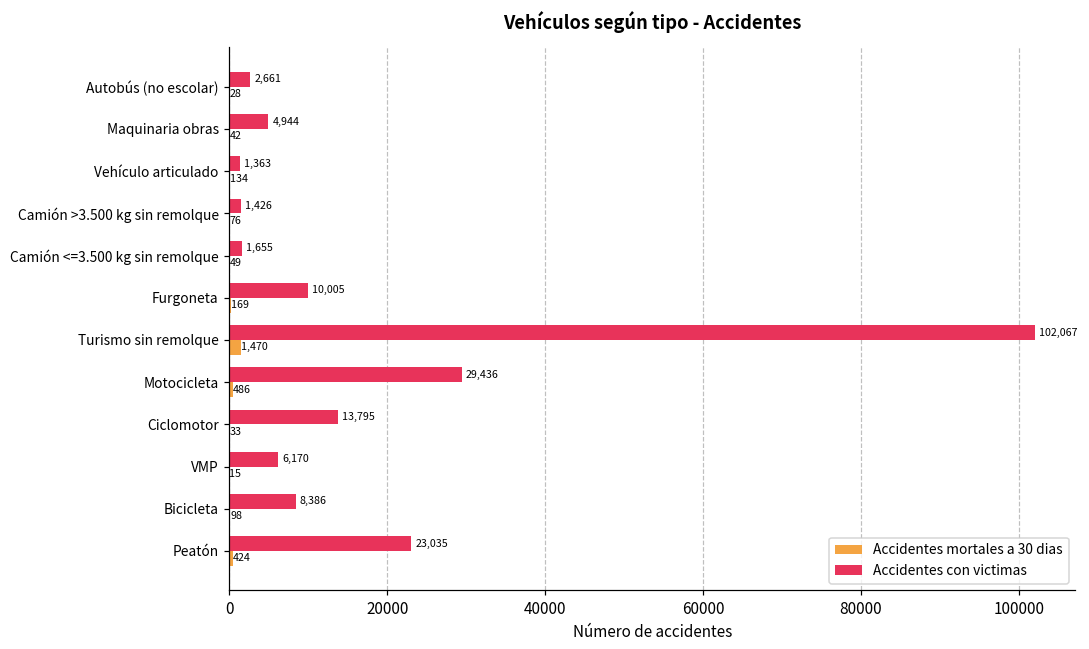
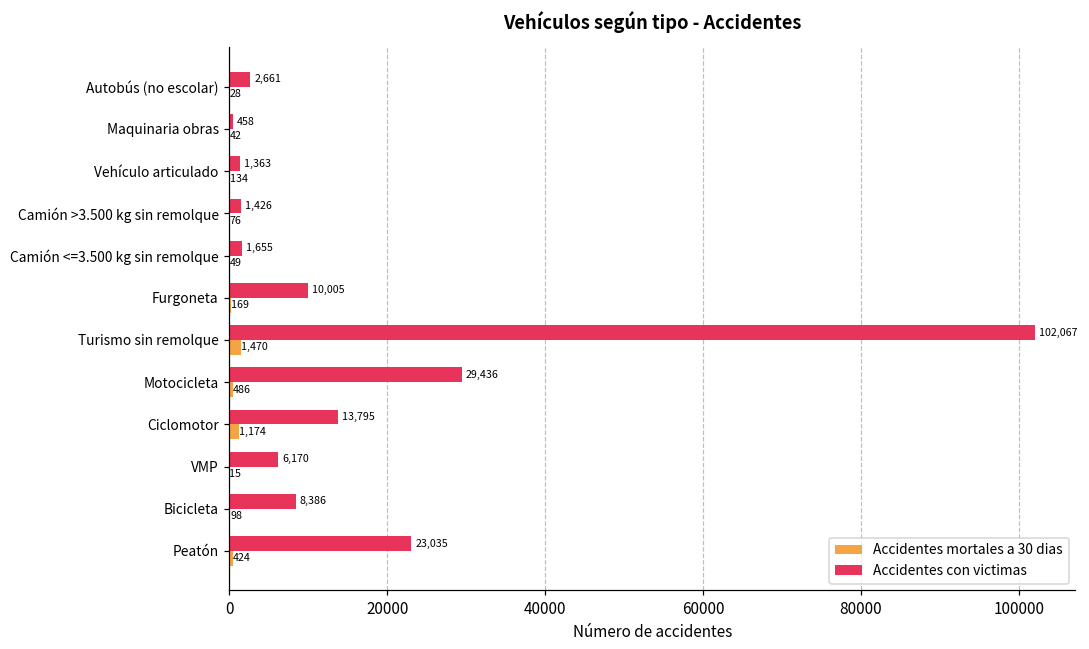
  {
    "Accidentes mortales a 30 dias": {
      "Autobús (no escolar)": "28",
      "Maquinaria obras": "42",
      "Vehículo articulado": "134",
      "Camión >3.500 kg sin remolque": "76",
      "Camión <=3.500 kg sin remolque": "49",
      "Furgoneta": "169",
      "Turismo sin remolque": "1,470",
      "Motocicleta": "486",
-     "Ciclomotor": "33",
+     "Ciclomotor": "1,174",
      "VMP": "15",
      "Bicicleta": "98",
      "Peatón": "424"
    },
    "Accidentes con victimas": {
      "Autobús (no escolar)": "2,661",
-     "Maquinaria obras": "4,944",
+     "Maquinaria obras": "458",
      "Vehículo articulado": "1,363",
      "Camión >3.500 kg sin remolque": "1,426",
      "Camión <=3.500 kg sin remolque": "1,655",
      "Furgoneta": "10,005",
      "Turismo sin remolque": "102,067",
      "Motocicleta": "29,436",
      "Ciclomotor": "13,795",
      "VMP": "6,170",
      "Bicicleta": "8,386",
      "Peatón": "23,035"
    }
  }
